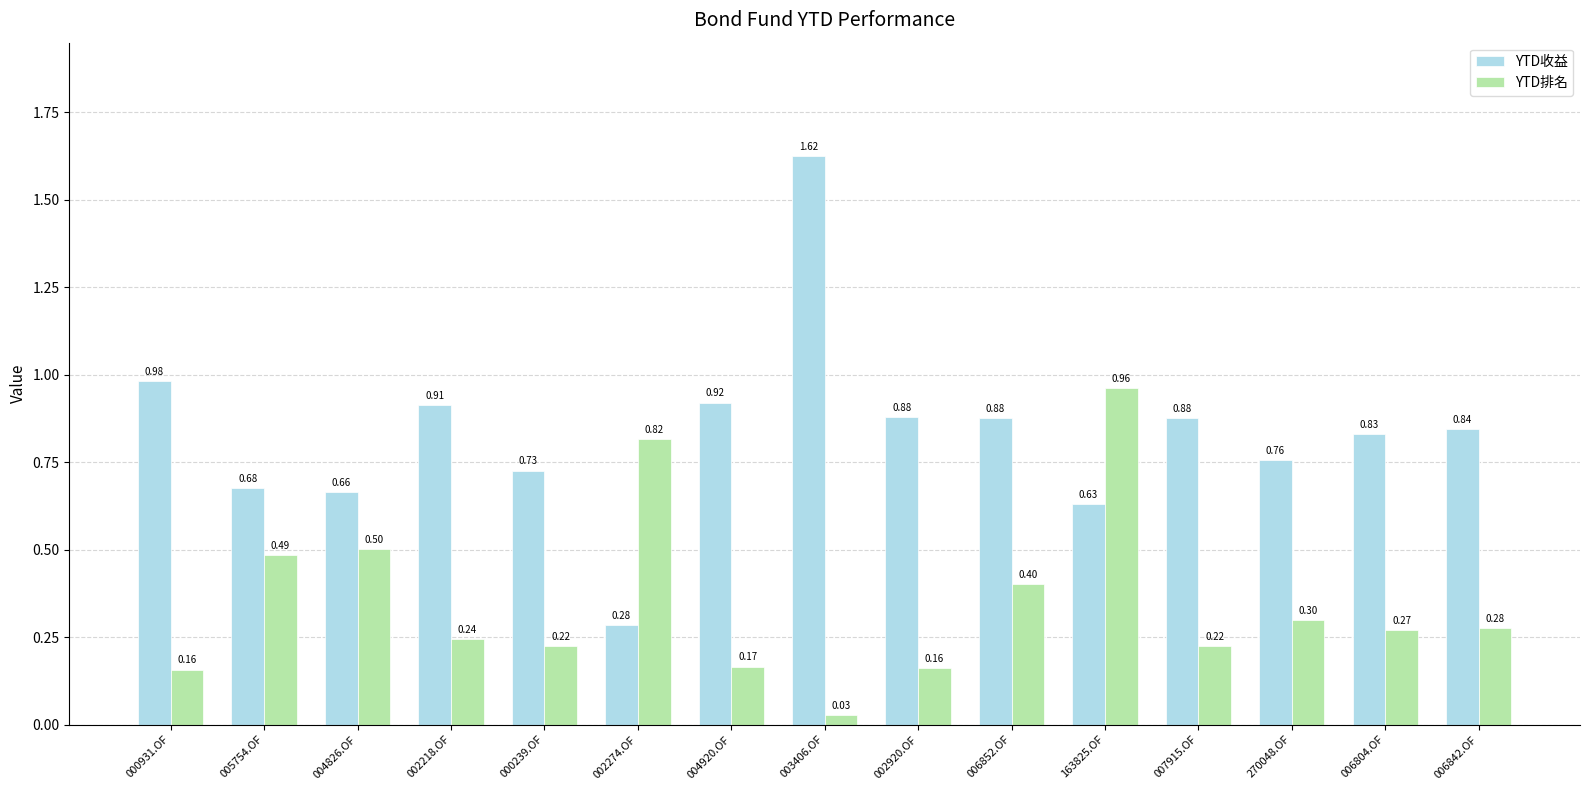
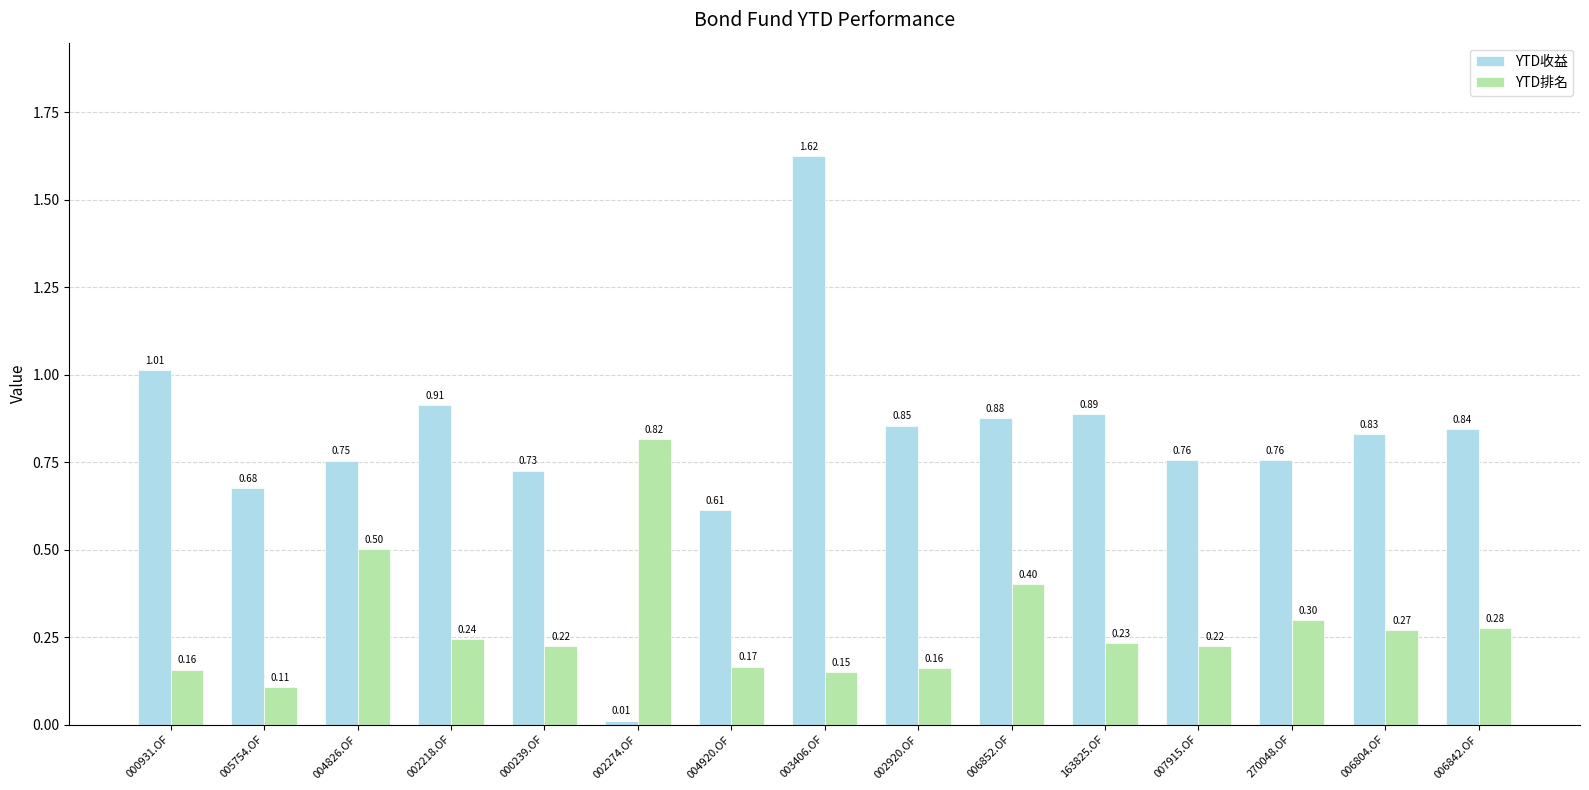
  {
    "YTD收益": {
-     "000931.OF": 0.98,
+     "000931.OF": 1.01,
      "005754.OF": 0.68,
-     "004826.OF": 0.66,
+     "004826.OF": 0.75,
      "002218.OF": 0.91,
      "000239.OF": 0.73,
-     "002274.OF": 0.28,
-     "004920.OF": 0.92,
+     "002274.OF": 0.01,
+     "004920.OF": 0.61,
      "003406.OF": 1.62,
-     "002920.OF": 0.88,
+     "002920.OF": 0.85,
      "006852.OF": 0.88,
-     "163825.OF": 0.63,
-     "007915.OF": 0.88,
+     "163825.OF": 0.89,
+     "007915.OF": 0.76,
      "270048.OF": 0.76,
      "006804.OF": 0.83,
      "006842.OF": 0.84
    },
    "YTD排名": {
      "000931.OF": 0.16,
-     "005754.OF": 0.49,
+     "005754.OF": 0.11,
      "004826.OF": 0.50,
      "002218.OF": 0.24,
      "000239.OF": 0.22,
      "002274.OF": 0.82,
      "004920.OF": 0.17,
-     "003406.OF": 0.03,
+     "003406.OF": 0.15,
      "002920.OF": 0.16,
      "006852.OF": 0.40,
-     "163825.OF": 0.96,
+     "163825.OF": 0.23,
      "007915.OF": 0.22,
      "270048.OF": 0.30,
      "006804.OF": 0.27,
      "006842.OF": 0.28
    }
  }
